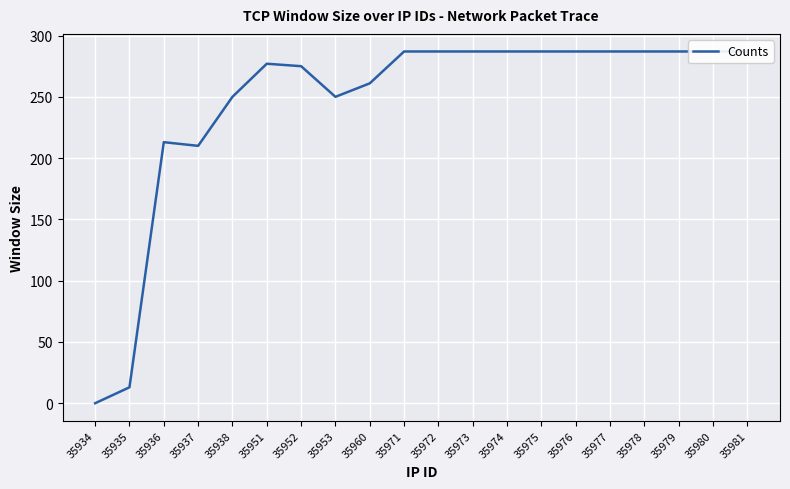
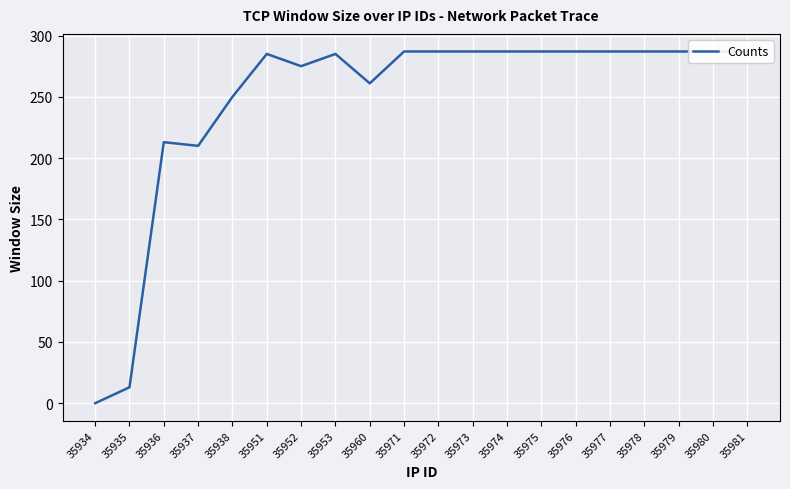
  {
    "35934": 0,
    "35935": 13,
    "35936": 213,
    "35937": 210,
    "35938": 250,
-   "35951": 277,
+   "35951": 285,
    "35952": 275,
-   "35953": 250,
+   "35953": 285,
    "35960": 261,
    "35971": 287,
    "35972": 287,
    "35973": 287,
    "35974": 287,
    "35975": 287,
    "35976": 287,
    "35977": 287,
    "35978": 287,
    "35979": 287
  }
